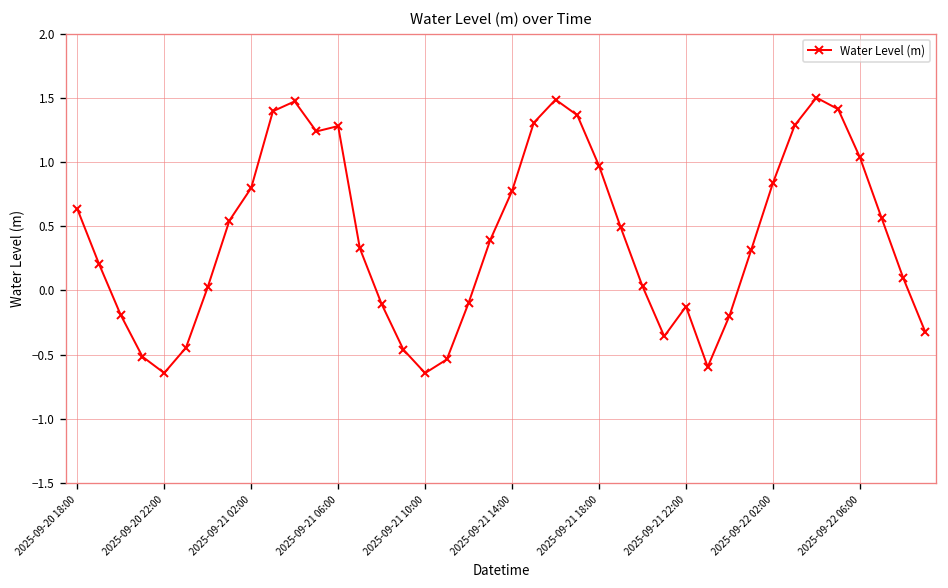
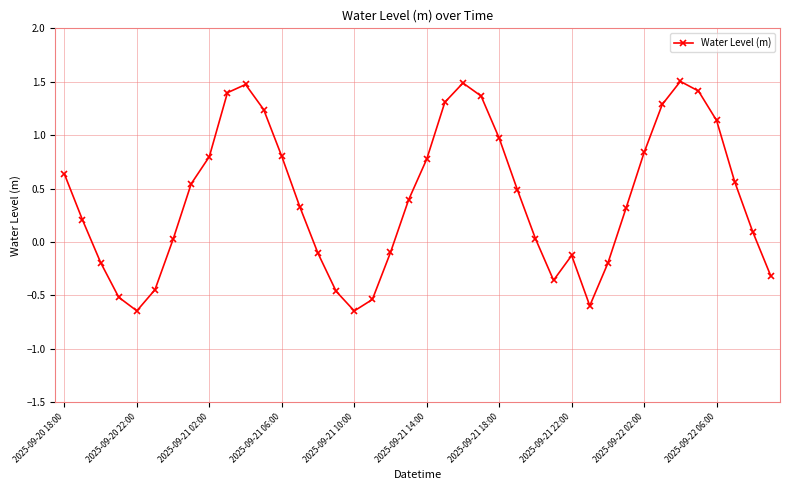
  {
    "2025-09-20 18:00": 0.64,
    "2025-09-20 22:00": -0.64,
    "2025-09-21 02:00": 0.80,
-   "2025-09-21 06:00": 1.28,
+   "2025-09-21 06:00": 0.80,
    "2025-09-21 10:00": -0.64,
    "2025-09-21 14:00": 0.78,
    "2025-09-21 18:00": 0.97,
    "2025-09-21 22:00": -0.13,
    "2025-09-22 02:00": 0.84,
-   "2025-09-22 06:00": 1.04
+   "2025-09-22 06:00": 1.14
  }
